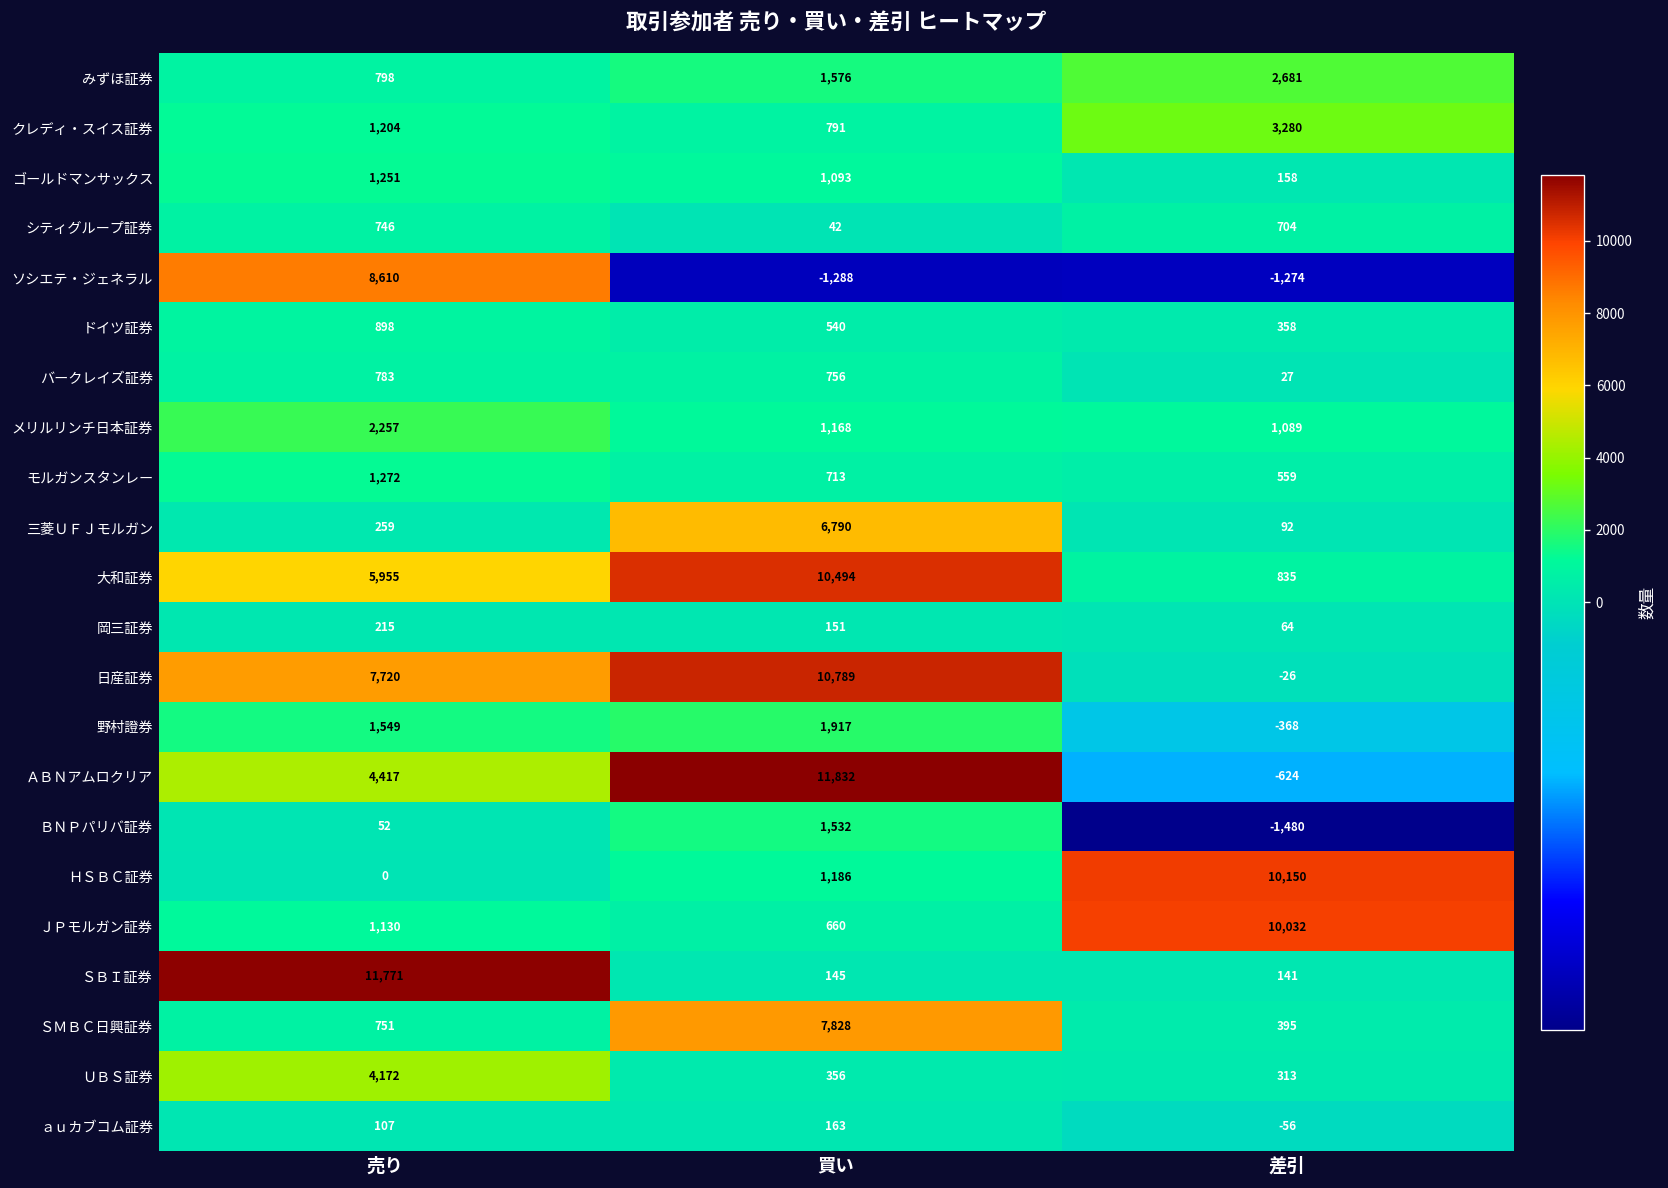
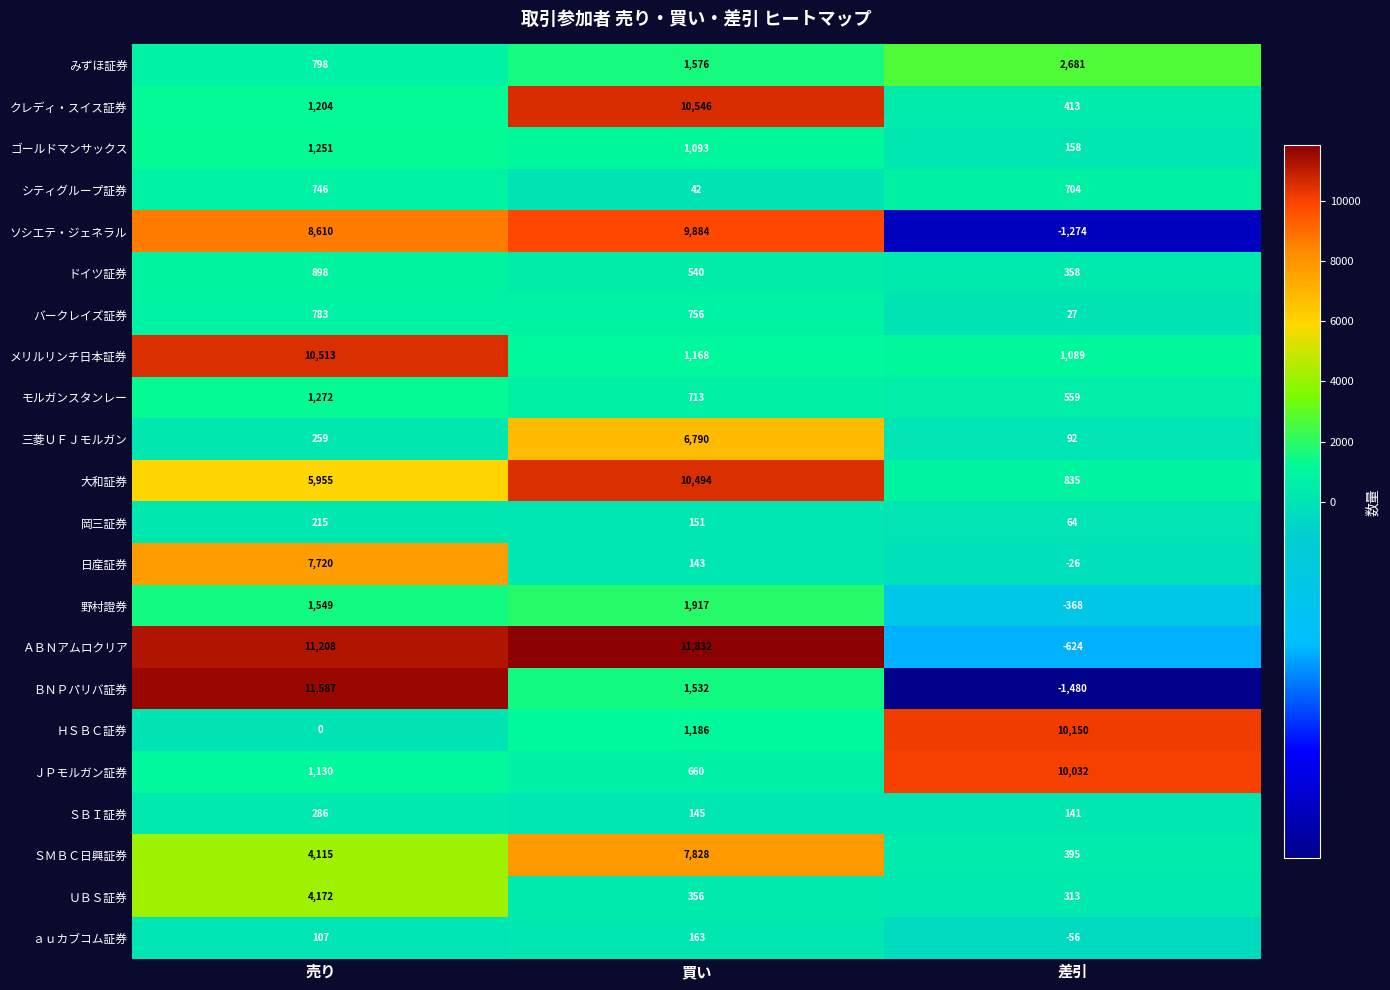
  {
    "みずほ証券": {
      "売り": "798",
      "買い": "1,576",
      "差引": "2,681"
    },
    "クレディ・スイス証券": {
      "売り": "1,204",
-     "買い": "791",
-     "差引": "3,280"
+     "買い": "10,546",
+     "差引": "413"
    },
    "ゴールドマンサックス": {
      "売り": "1,251",
      "買い": "1,093",
      "差引": "158"
    },
    "シティグループ証券": {
      "売り": "746",
      "買い": "42",
      "差引": "704"
    },
    "ソシエテ・ジェネラル": {
      "売り": "8,610",
-     "買い": "-1,288",
+     "買い": "9,884",
      "差引": "-1,274"
    },
    "ドイツ証券": {
      "売り": "898",
      "買い": "540",
      "差引": "358"
    },
    "バークレイズ証券": {
      "売り": "783",
      "買い": "756",
      "差引": "27"
    },
    "メリルリンチ日本証券": {
-     "売り": "2,257",
+     "売り": "10,513",
      "買い": "1,168",
      "差引": "1,089"
    },
    "モルガンスタンレー": {
      "売り": "1,272",
      "買い": "713",
      "差引": "559"
    },
    "三菱ＵＦＪモルガン": {
      "売り": "259",
      "買い": "6,790",
      "差引": "92"
    },
    "大和証券": {
      "売り": "5,955",
      "買い": "10,494",
      "差引": "835"
    },
    "岡三証券": {
      "売り": "215",
      "買い": "151",
      "差引": "64"
    },
    "日産証券": {
      "売り": "7,720",
-     "買い": "10,789",
+     "買い": "143",
      "差引": "-26"
    },
    "野村證券": {
      "売り": "1,549",
      "買い": "1,917",
      "差引": "-368"
    },
    "ＡＢＮアムロクリア": {
-     "売り": "4,417",
+     "売り": "11,208",
      "買い": "11,832",
      "差引": "-624"
    },
    "ＢＮＰパリバ証券": {
-     "売り": "52",
+     "売り": "11,587",
      "買い": "1,532",
      "差引": "-1,480"
    },
    "ＨＳＢＣ証券": {
      "売り": "0",
      "買い": "1,186",
      "差引": "10,150"
    },
    "ＪＰモルガン証券": {
      "売り": "1,130",
      "買い": "660",
      "差引": "10,032"
    },
    "ＳＢＩ証券": {
-     "売り": "11,771",
+     "売り": "286",
      "買い": "145",
      "差引": "141"
    },
    "ＳＭＢＣ日興証券": {
-     "売り": "751",
+     "売り": "4,115",
      "買い": "7,828",
      "差引": "395"
    },
    "ＵＢＳ証券": {
      "売り": "4,172",
      "買い": "356",
      "差引": "313"
    },
    "ａｕカブコム証券": {
      "売り": "107",
      "買い": "163",
      "差引": "-56"
    }
  }
